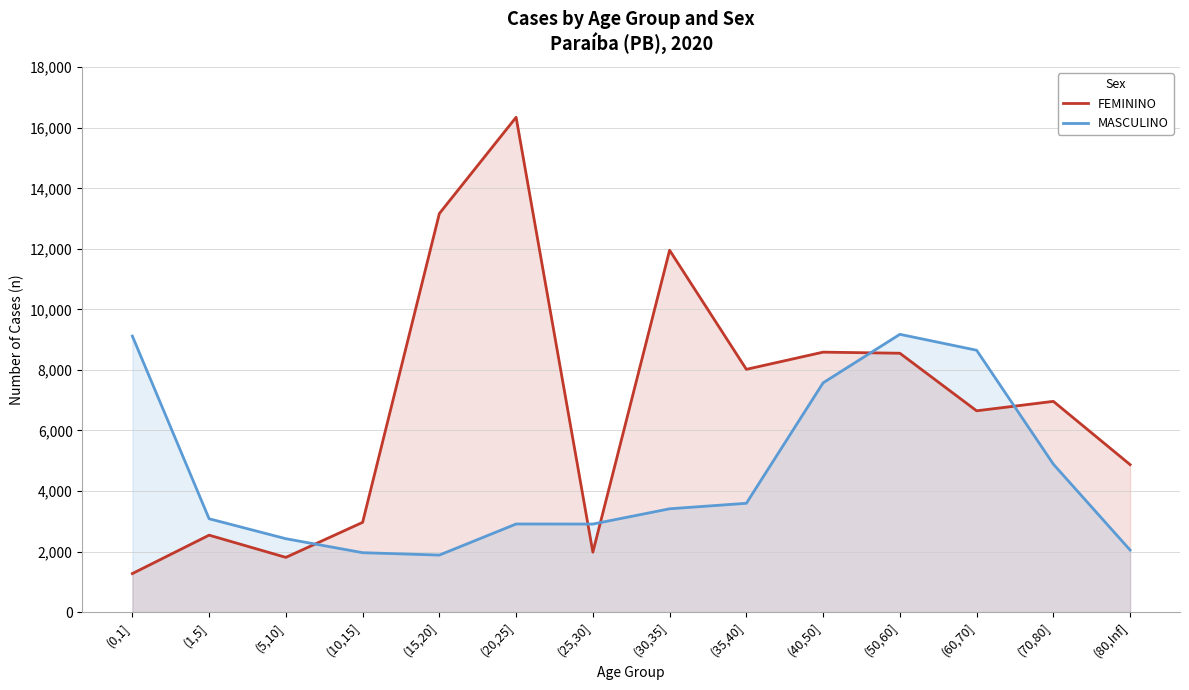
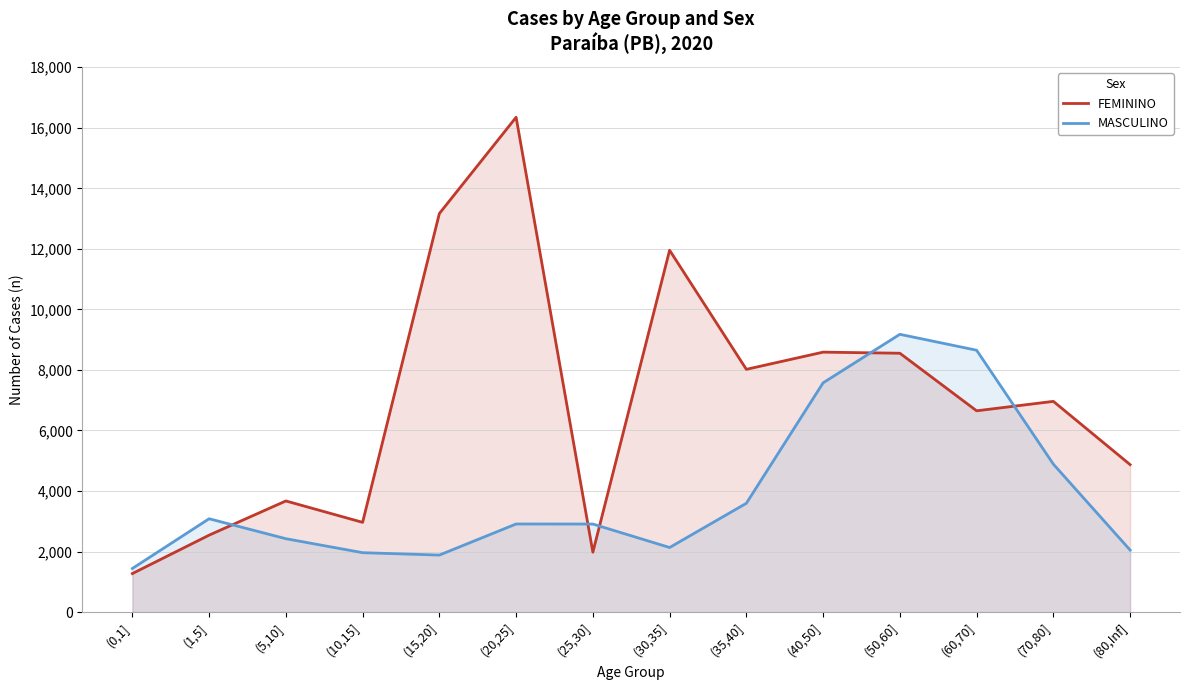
  {
    "FEMININO": {
      "(0,1]": "1,300",
      "(1,5]": "2,500",
-     "(5,10]": "1,800",
+     "(5,10]": "3,700",
      "(10,15]": "3,000",
      "(15,20]": "13,200",
      "(20,25]": "16,300",
      "(25,30]": "2,000",
      "(30,35]": "12,000",
      "(35,40]": "8,000",
      "(40,50]": "8,600",
      "(50,60]": "8,600",
      "(60,70]": "6,700",
      "(70,80]": "7,000",
      "(80,Inf]": "4,900"
    },
    "MASCULINO": {
-     "(0,1]": "9,100",
+     "(0,1]": "1,400",
      "(1,5]": "3,100",
      "(5,10]": "2,400",
      "(10,15]": "2,000",
      "(15,20]": "1,900",
      "(20,25]": "2,900",
      "(25,30]": "2,900",
-     "(30,35]": "3,400",
+     "(30,35]": "2,100",
      "(35,40]": "3,600",
      "(40,50]": "7,600",
      "(50,60]": "9,200",
      "(60,70]": "8,700",
      "(70,80]": "4,900",
      "(80,Inf]": "2,000"
    }
  }
